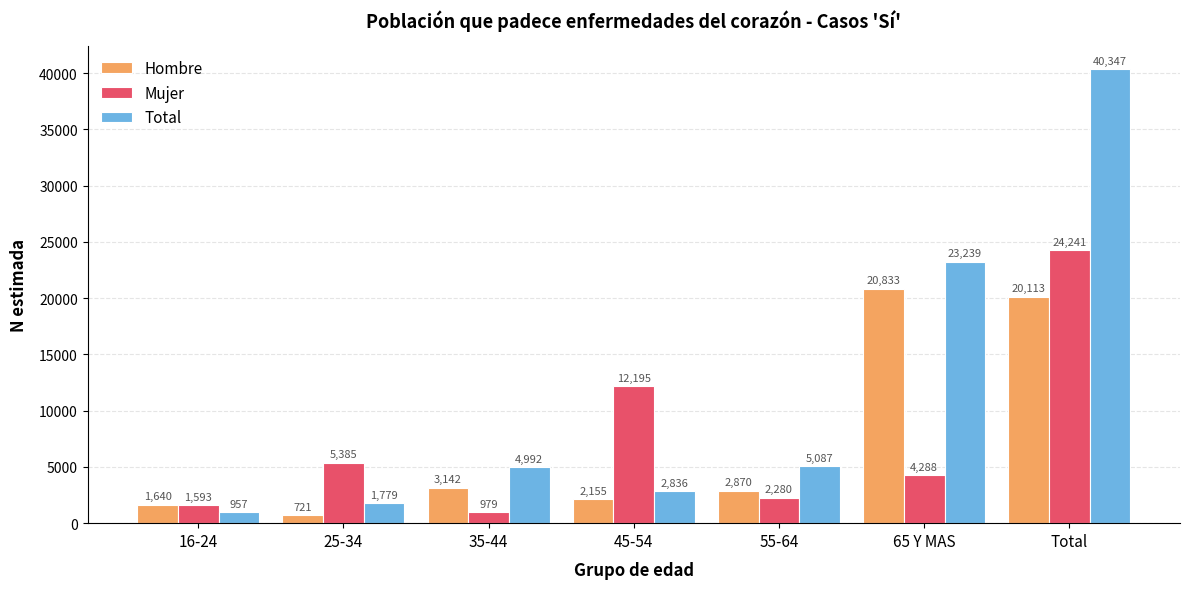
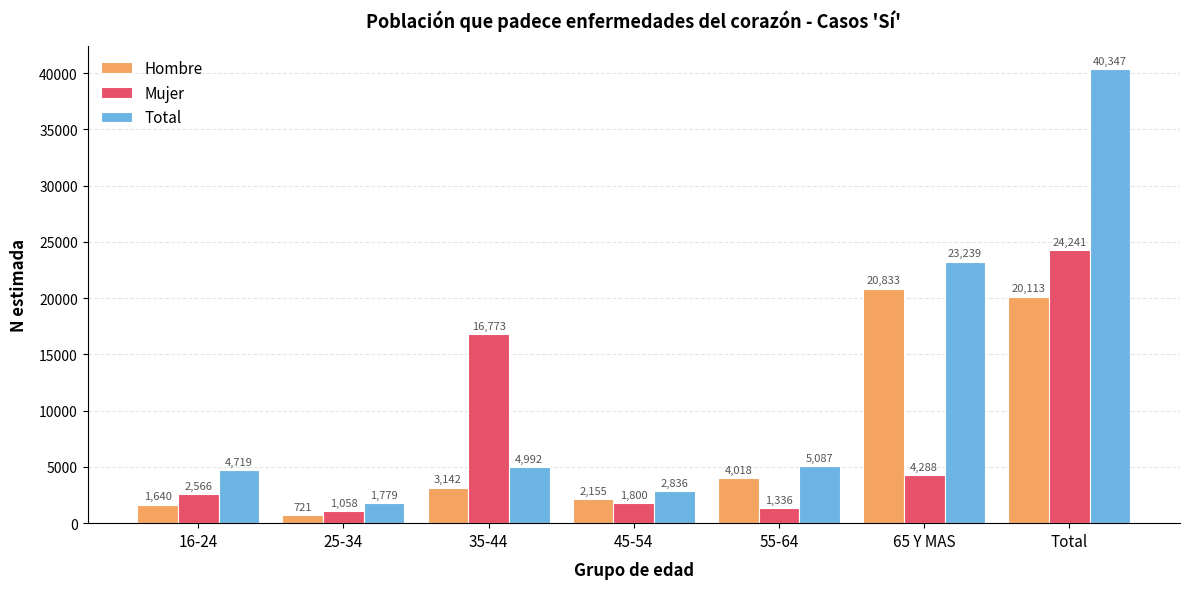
  {
    "Hombre": {
      "16-24": "1,640",
      "25-34": "721",
      "35-44": "3,142",
      "45-54": "2,155",
-     "55-64": "2,870",
+     "55-64": "4,018",
      "65 Y MAS": "20,833",
      "Total": "20,113"
    },
    "Mujer": {
-     "16-24": "1,593",
-     "25-34": "5,385",
-     "35-44": "979",
-     "45-54": "12,195",
-     "55-64": "2,280",
+     "16-24": "2,566",
+     "25-34": "1,058",
+     "35-44": "16,773",
+     "45-54": "1,800",
+     "55-64": "1,336",
      "65 Y MAS": "4,288",
      "Total": "24,241"
    },
    "Total": {
-     "16-24": "957",
+     "16-24": "4,719",
      "25-34": "1,779",
      "35-44": "4,992",
      "45-54": "2,836",
      "55-64": "5,087",
      "65 Y MAS": "23,239",
      "Total": "40,347"
    }
  }
